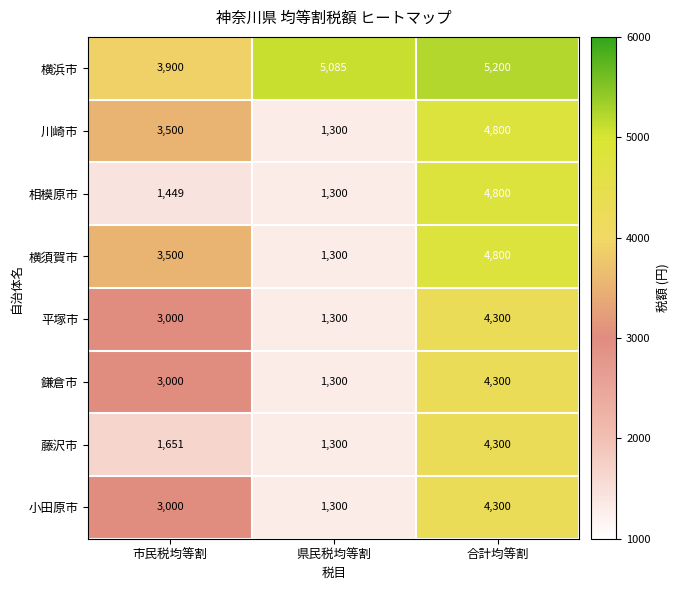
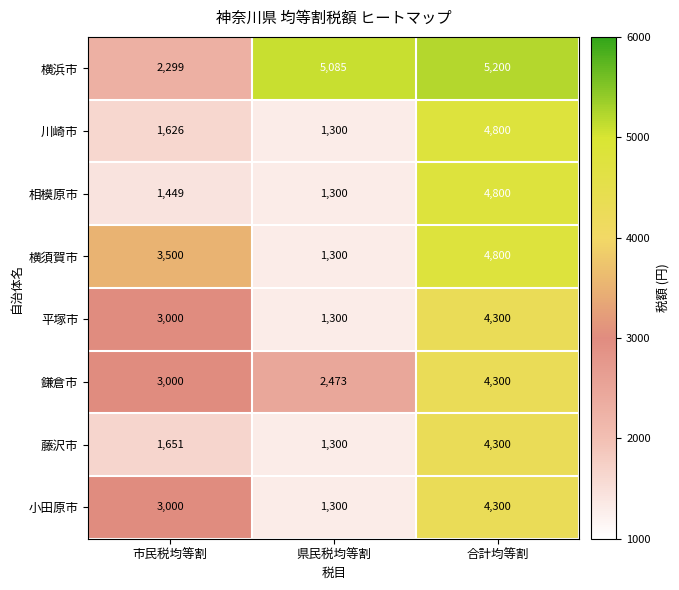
  {
    "横浜市": {
-     "市民税均等割": "3,900",
+     "市民税均等割": "2,299",
      "県民税均等割": "5,085",
      "合計均等割": "5,200"
    },
    "川崎市": {
-     "市民税均等割": "3,500",
+     "市民税均等割": "1,626",
      "県民税均等割": "1,300",
      "合計均等割": "4,800"
    },
    "相模原市": {
      "市民税均等割": "1,449",
      "県民税均等割": "1,300",
      "合計均等割": "4,800"
    },
    "横須賀市": {
      "市民税均等割": "3,500",
      "県民税均等割": "1,300",
      "合計均等割": "4,800"
    },
    "平塚市": {
      "市民税均等割": "3,000",
      "県民税均等割": "1,300",
      "合計均等割": "4,300"
    },
    "鎌倉市": {
      "市民税均等割": "3,000",
-     "県民税均等割": "1,300",
+     "県民税均等割": "2,473",
      "合計均等割": "4,300"
    },
    "藤沢市": {
      "市民税均等割": "1,651",
      "県民税均等割": "1,300",
      "合計均等割": "4,300"
    },
    "小田原市": {
      "市民税均等割": "3,000",
      "県民税均等割": "1,300",
      "合計均等割": "4,300"
    }
  }
